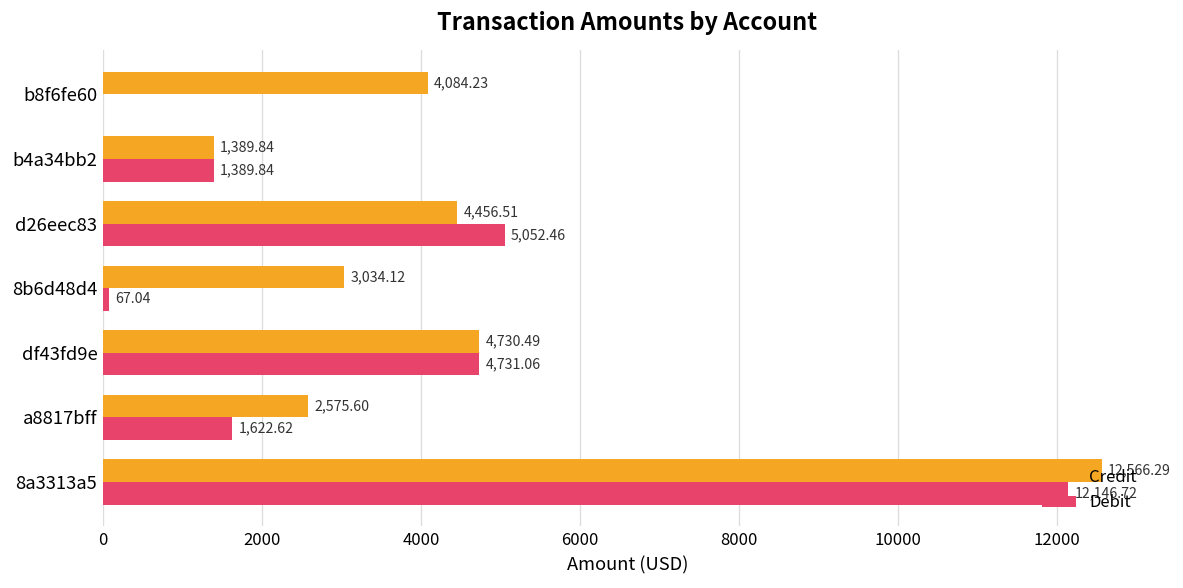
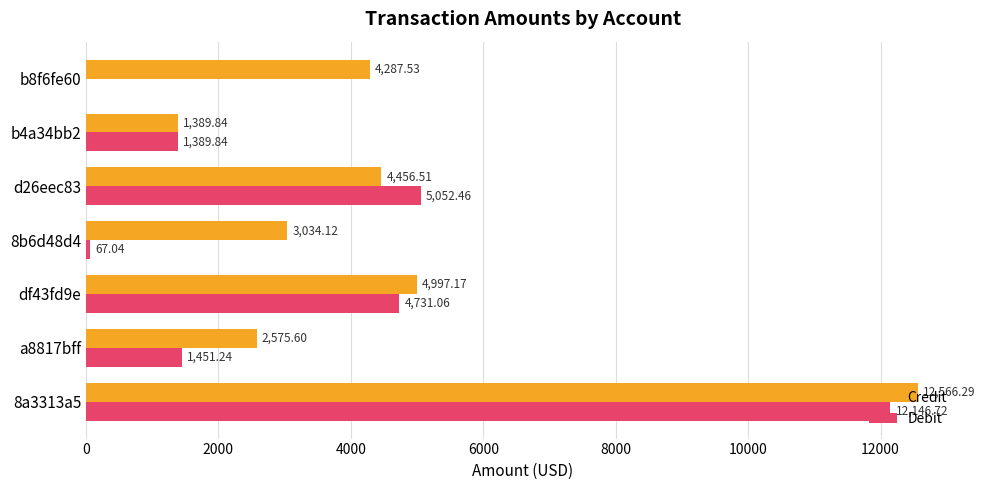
  {
    "Credit": {
-     "b8f6fe60": "4,084.23",
+     "b8f6fe60": "4,287.53",
      "b4a34bb2": "1,389.84",
      "d26eec83": "4,456.51",
      "8b6d48d4": "3,034.12",
-     "df43fd9e": "4,730.49",
+     "df43fd9e": "4,997.17",
      "a8817bff": "2,575.60",
      "8a3313a5": "12,566.29"
    },
    "Debit": {
      "b4a34bb2": "1,389.84",
      "d26eec83": "5,052.46",
      "8b6d48d4": "67.04",
      "df43fd9e": "4,731.06",
-     "a8817bff": "1,622.62",
+     "a8817bff": "1,451.24",
      "8a3313a5": "12,146.72"
    }
  }
